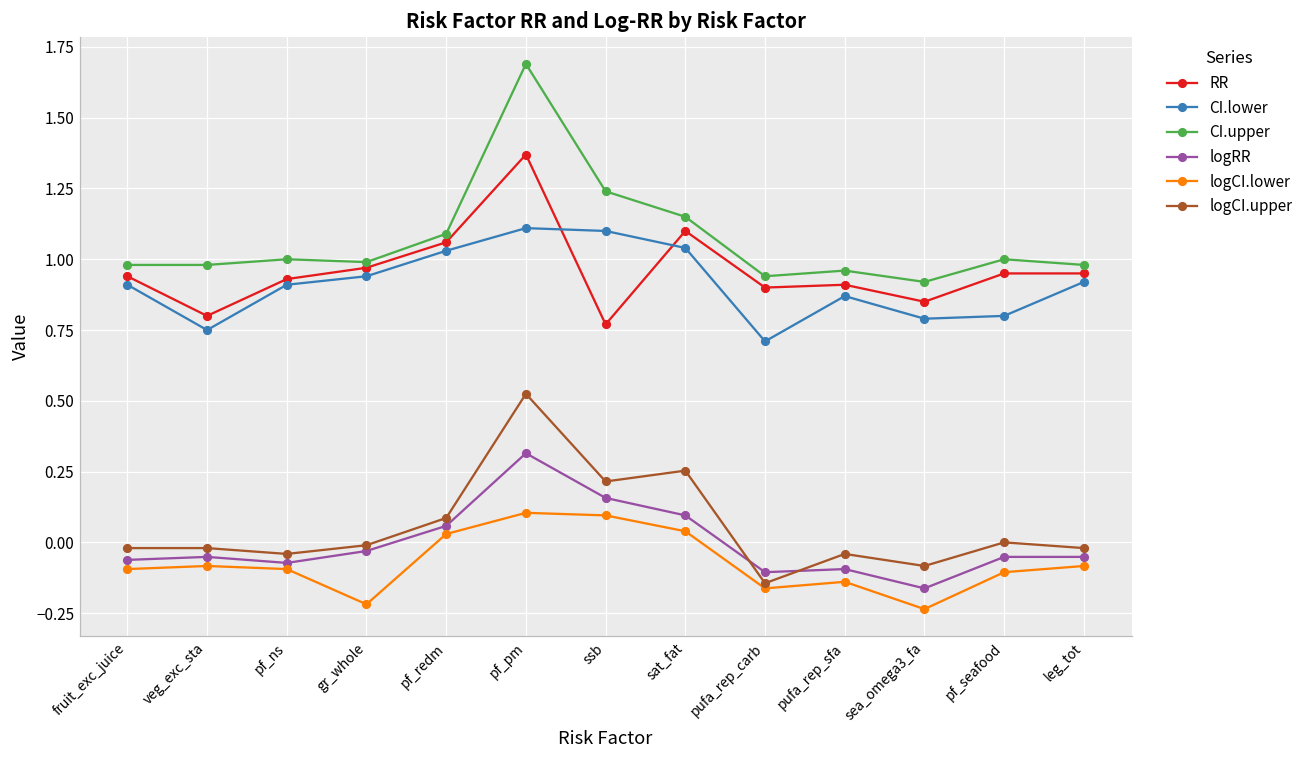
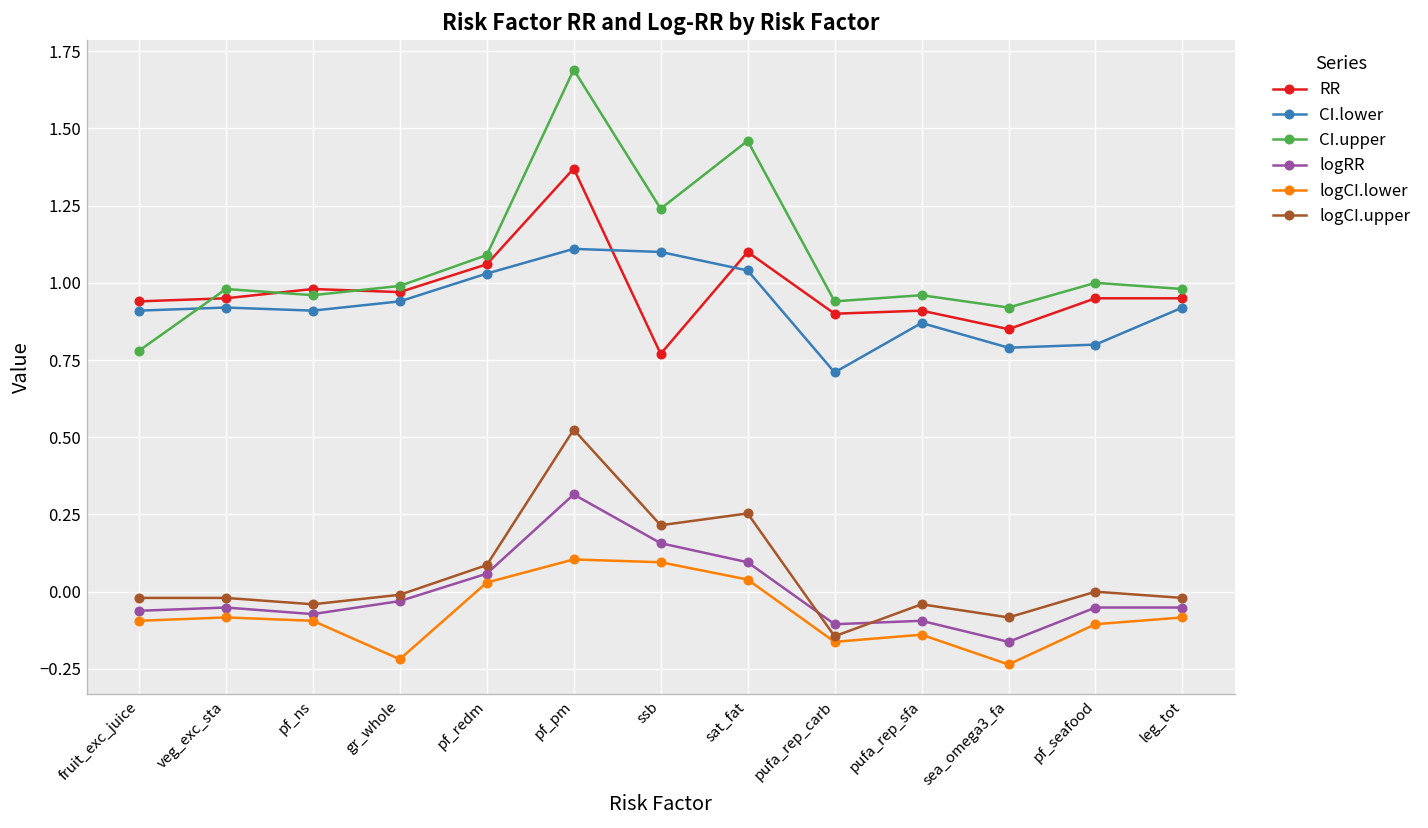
  {
    "RR": {
      "fruit_exc_juice": 0.94,
-     "veg_exc_sta": 0.80,
-     "pf_ns": 0.93,
+     "veg_exc_sta": 0.95,
+     "pf_ns": 0.98,
      "gr_whole": 0.97,
      "pf_redm": 1.06,
      "pf_pm": 1.37,
      "ssb": 0.77,
      "sat_fat": 1.10,
      "pufa_rep_carb": 0.90,
      "pufa_rep_sfa": 0.91,
      "sea_omega3_fa": 0.85,
      "pf_seafood": 0.95,
      "leg_tot": 0.95
    },
    "CI.lower": {
      "fruit_exc_juice": 0.91,
-     "veg_exc_sta": 0.75,
+     "veg_exc_sta": 0.92,
      "pf_ns": 0.91,
      "gr_whole": 0.94,
      "pf_redm": 1.03,
      "pf_pm": 1.11,
      "ssb": 1.10,
      "sat_fat": 1.04,
      "pufa_rep_carb": 0.71,
      "pufa_rep_sfa": 0.87,
      "sea_omega3_fa": 0.79,
      "pf_seafood": 0.80,
      "leg_tot": 0.92
    },
    "CI.upper": {
-     "fruit_exc_juice": 0.98,
+     "fruit_exc_juice": 0.78,
      "veg_exc_sta": 0.98,
-     "pf_ns": 1.00,
+     "pf_ns": 0.96,
      "gr_whole": 0.99,
      "pf_redm": 1.09,
      "pf_pm": 1.69,
      "ssb": 1.24,
-     "sat_fat": 1.15,
+     "sat_fat": 1.46,
      "pufa_rep_carb": 0.94,
      "pufa_rep_sfa": 0.96,
      "sea_omega3_fa": 0.92,
      "pf_seafood": 1.00,
      "leg_tot": 0.98
    },
    "logRR": {
      "fruit_exc_juice": -0.06,
      "veg_exc_sta": -0.05,
      "pf_ns": -0.07,
      "gr_whole": -0.03,
      "pf_redm": 0.06,
      "pf_pm": 0.31,
      "ssb": 0.16,
      "sat_fat": 0.10,
      "pufa_rep_carb": -0.11,
      "pufa_rep_sfa": -0.09,
      "sea_omega3_fa": -0.16,
      "pf_seafood": -0.05,
      "leg_tot": -0.05
    },
    "logCI.lower": {
      "fruit_exc_juice": -0.09,
      "veg_exc_sta": -0.08,
      "pf_ns": -0.09,
      "gr_whole": -0.22,
      "pf_redm": 0.03,
      "pf_pm": 0.10,
      "ssb": 0.10,
      "sat_fat": 0.04,
      "pufa_rep_carb": -0.16,
      "pufa_rep_sfa": -0.14,
      "sea_omega3_fa": -0.24,
      "pf_seafood": -0.11,
      "leg_tot": -0.08
    },
    "logCI.upper": {
      "fruit_exc_juice": -0.02,
      "veg_exc_sta": -0.02,
      "pf_ns": -0.04,
      "gr_whole": -0.01,
      "pf_redm": 0.09,
      "pf_pm": 0.52,
      "ssb": 0.22,
      "sat_fat": 0.25,
      "pufa_rep_carb": -0.14,
      "pufa_rep_sfa": -0.04,
      "sea_omega3_fa": -0.08,
      "pf_seafood": 0.00,
      "leg_tot": -0.02
    }
  }
